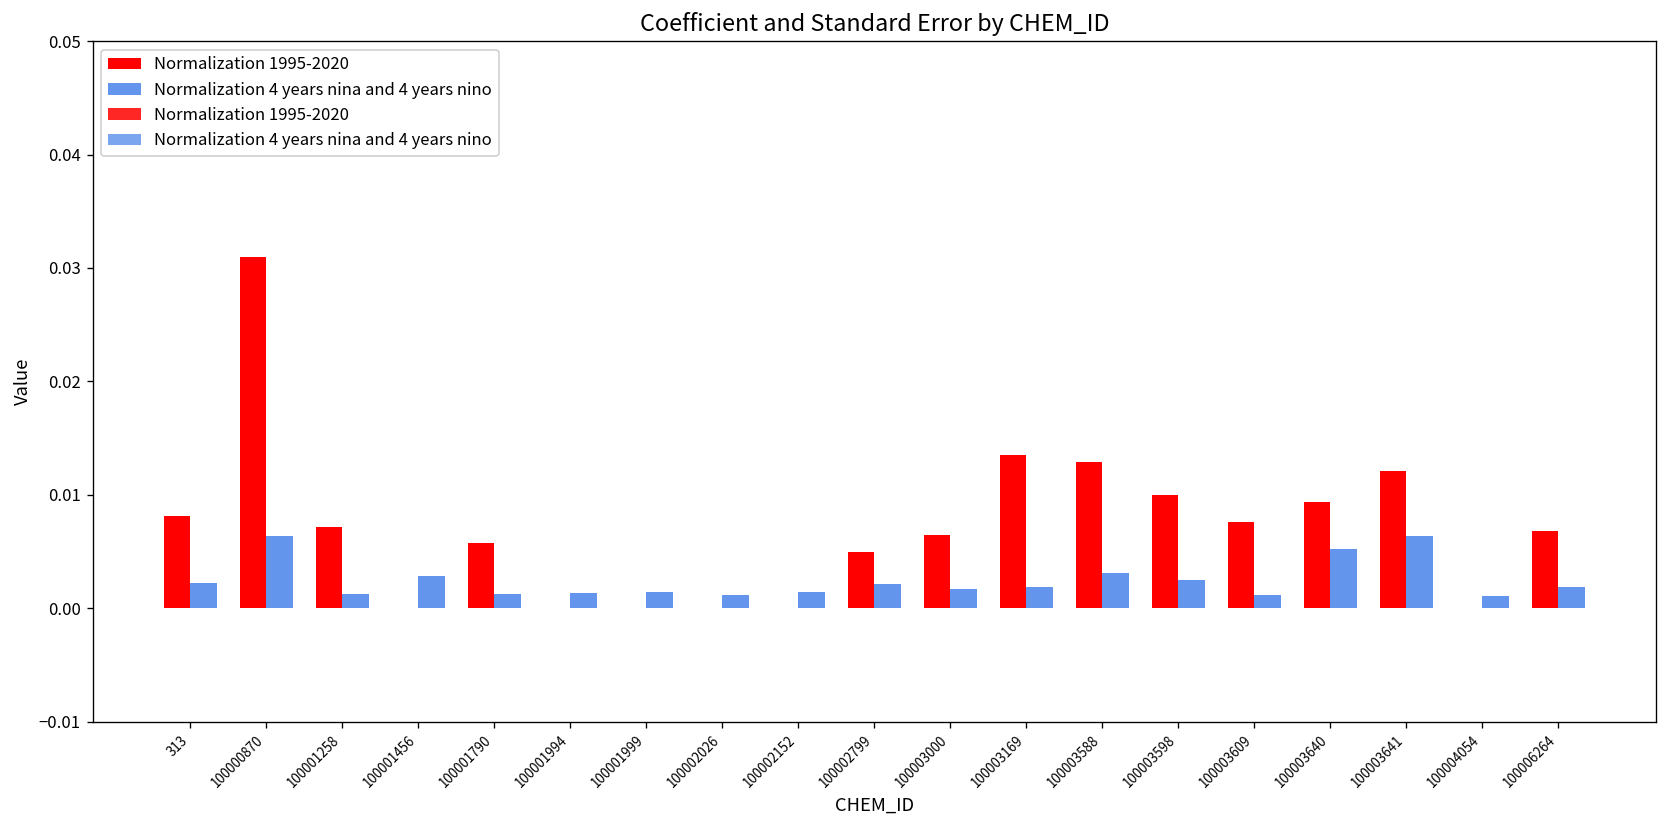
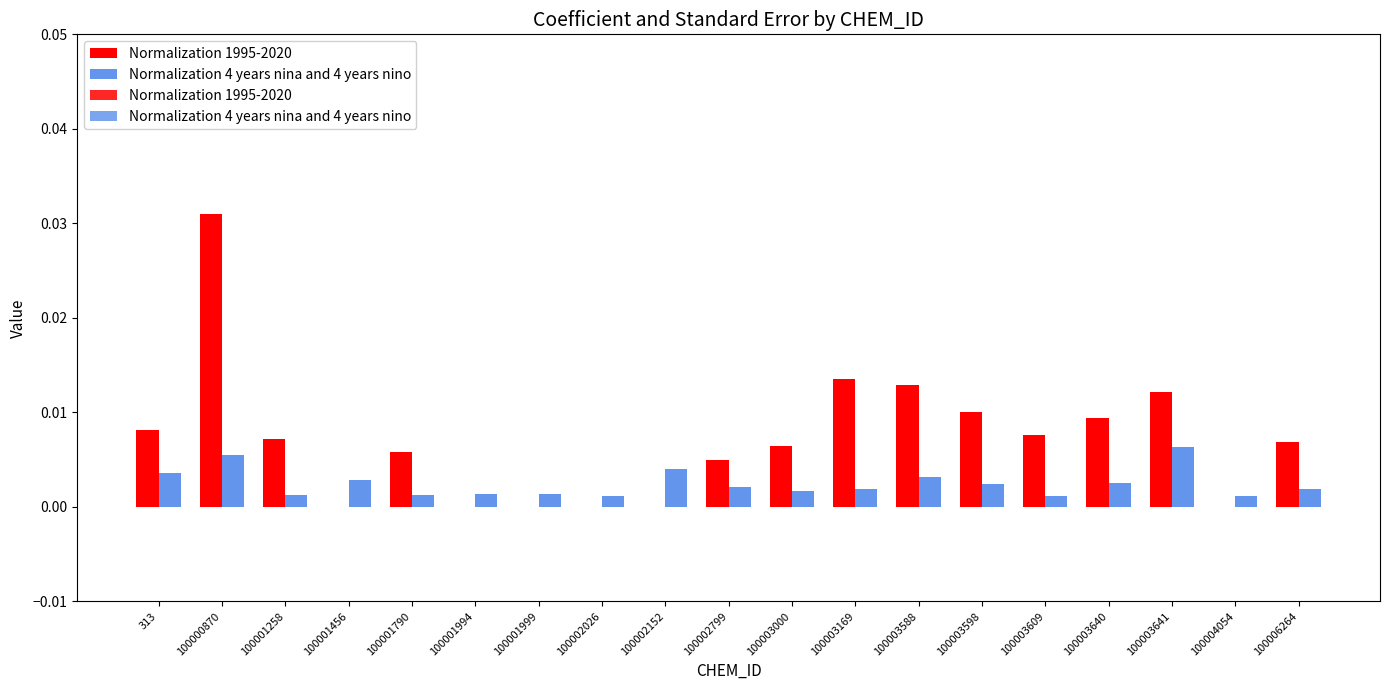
  {
    "Normalization 1995-2020": {
      "313": 0.008,
      "100000870": 0.031,
      "100001258": 0.007,
      "100001456": 0.000,
      "100001790": 0.006,
      "100001994": 0.000,
      "100001999": 0.000,
      "100002026": 0.000,
      "100002152": 0.000,
      "100002799": 0.005,
      "100003000": 0.006,
      "100003169": 0.014,
      "100003588": 0.013,
      "100003598": 0.010,
      "100003609": 0.008,
      "100003640": 0.009,
      "100003641": 0.012,
      "100004054": 0.000,
      "100006264": 0.007
    },
    "Normalization 4 years nina and 4 years nino": {
-     "313": 0.002,
-     "100000870": 0.006,
+     "313": 0.004,
+     "100000870": 0.005,
      "100001258": 0.001,
      "100001456": 0.003,
      "100001790": 0.001,
      "100001994": 0.001,
      "100001999": 0.001,
      "100002026": 0.001,
-     "100002152": 0.001,
+     "100002152": 0.004,
      "100002799": 0.002,
      "100003000": 0.002,
      "100003169": 0.002,
      "100003588": 0.003,
      "100003598": 0.002,
      "100003609": 0.001,
-     "100003640": 0.005,
+     "100003640": 0.002,
      "100003641": 0.006,
      "100004054": 0.001,
      "100006264": 0.002
    }
  }
